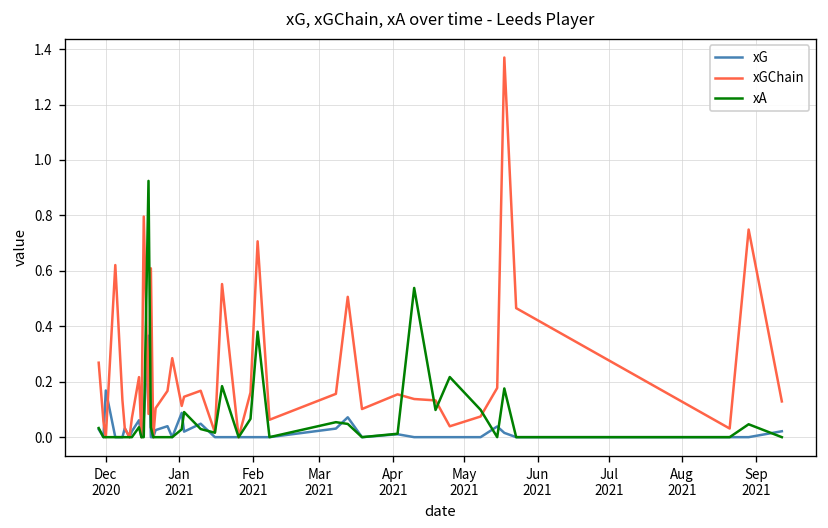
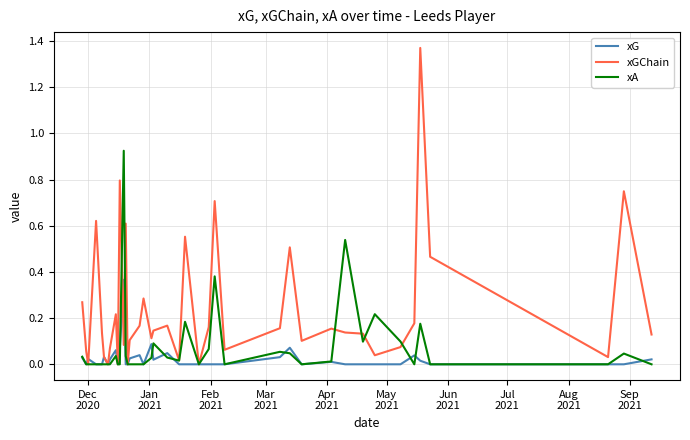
  {
    "xG": {
-     "Dec 2020": 0.17
+     "Dec 2020": 0.02
    }
  }
